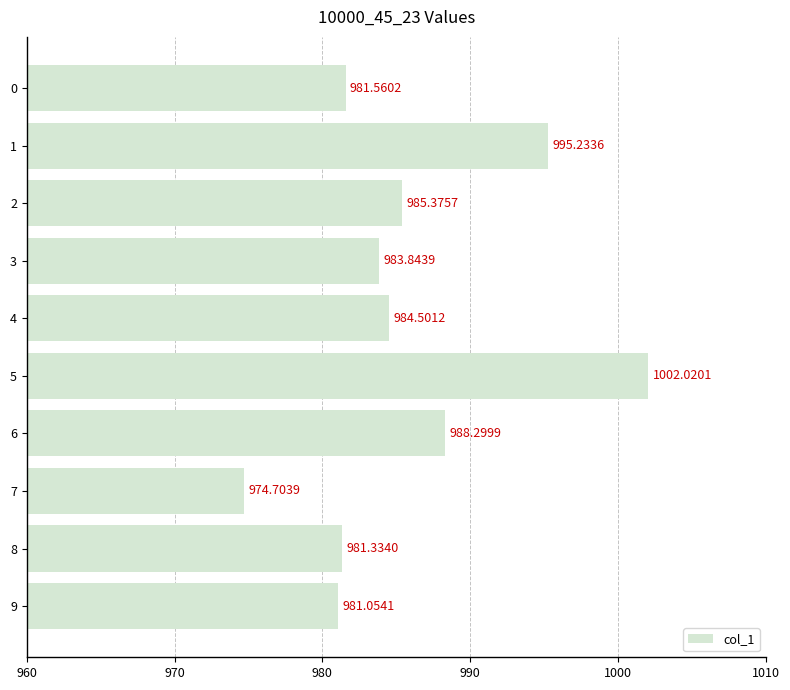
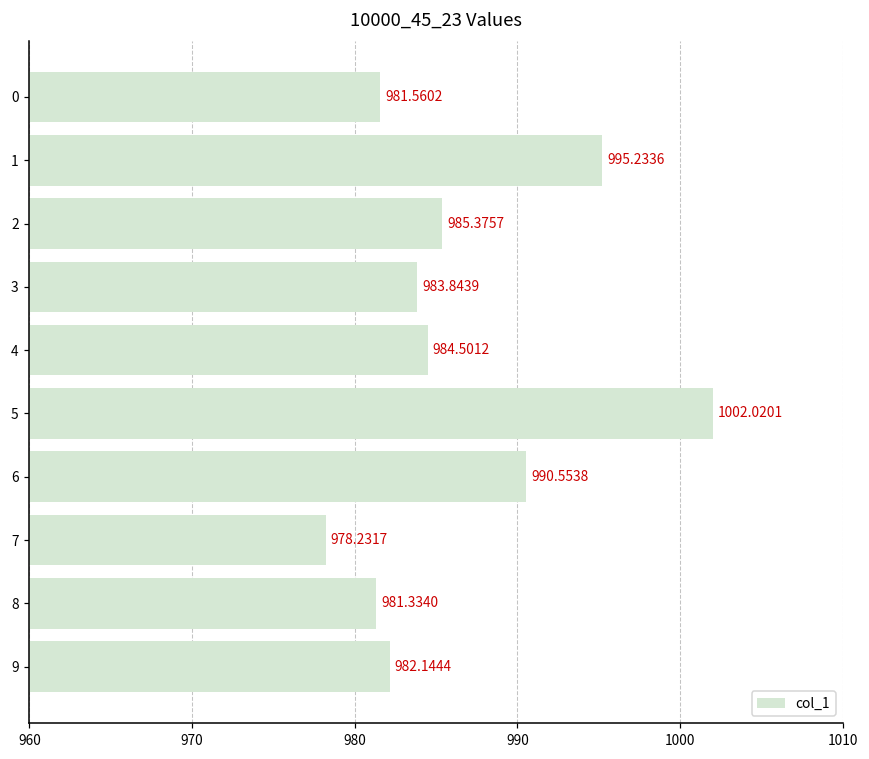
  {
    "0": 981.5602,
    "1": 995.2336,
    "2": 985.3757,
    "3": 983.8439,
    "4": 984.5012,
    "5": 1002.0201,
-   "6": 988.2999,
-   "7": 974.7039,
+   "6": 990.5538,
+   "7": 978.2317,
    "8": 981.3340,
-   "9": 981.0541
+   "9": 982.1444
  }
